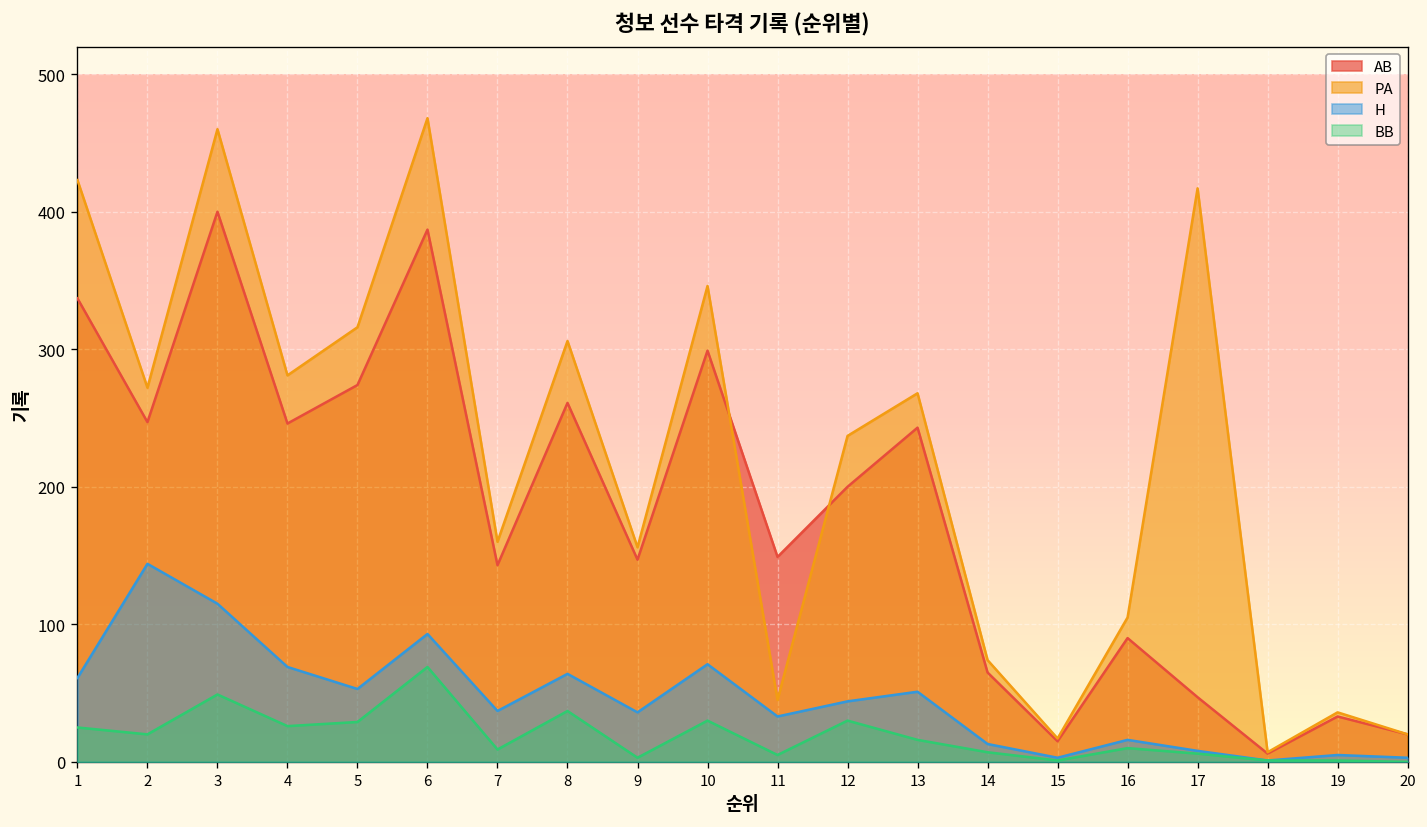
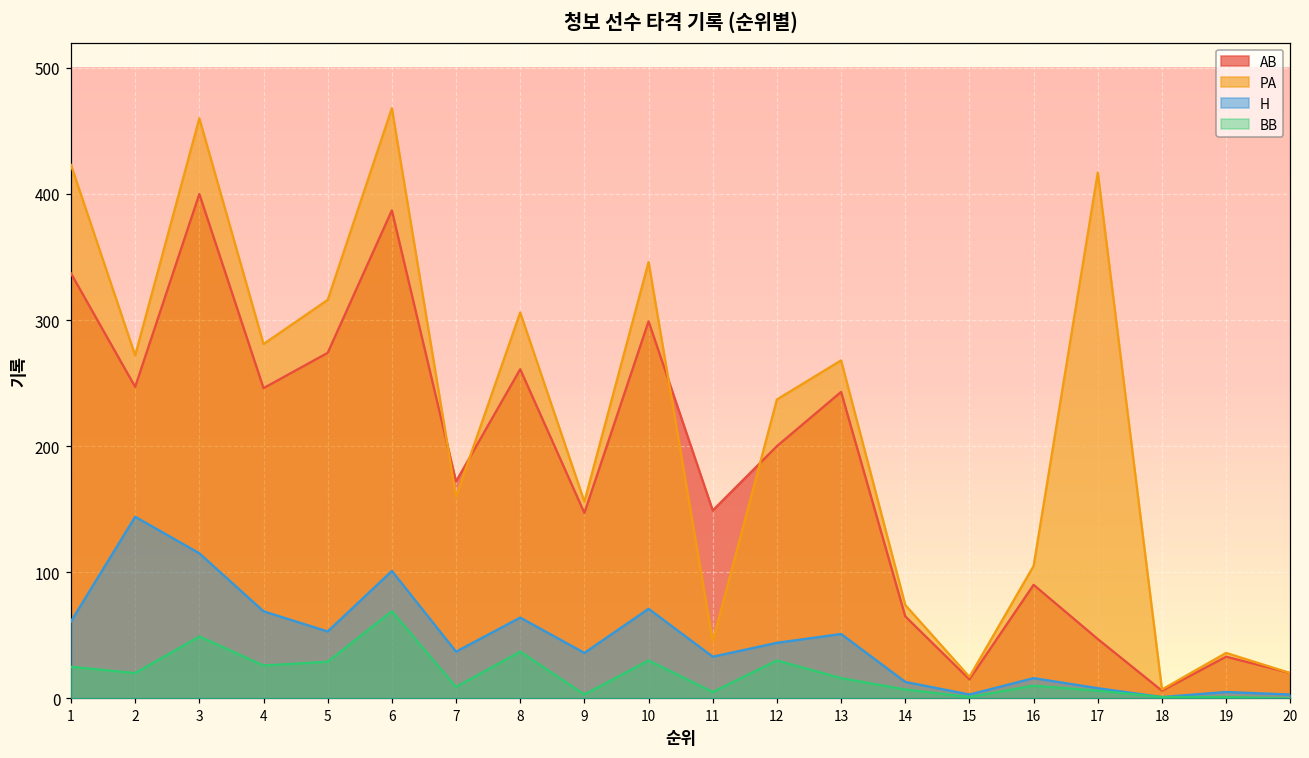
  {
    "AB": {
      "1": 337,
      "2": 247,
      "3": 400,
      "4": 246,
      "5": 274,
      "6": 387,
-     "7": 143,
+     "7": 172,
      "8": 261,
      "9": 147,
      "10": 299,
      "11": 149,
      "12": 200,
      "13": 243,
      "14": 65,
      "16": 90,
      "17": 47,
      "19": 33
    },
    "PA": {
      "1": 423,
      "2": 272,
      "3": 460,
      "4": 281,
      "5": 316,
      "6": 468,
      "7": 160,
      "8": 306,
      "9": 156,
      "10": 346,
      "11": 45,
      "12": 237,
      "13": 268,
      "14": 74,
      "16": 105,
      "17": 417,
      "19": 36
    },
    "H": {
      "1": 61,
      "2": 144,
      "3": 115,
      "4": 69,
      "5": 53,
-     "6": 93,
+     "6": 101,
      "7": 37,
      "8": 64,
      "9": 36,
      "10": 71,
      "11": 33,
      "12": 44,
      "13": 51,
      "14": 13,
      "16": 16,
      "19": 5,
      "20": 3
    },
    "BB": {
      "1": 25,
      "2": 20,
      "3": 49,
      "4": 26,
      "5": 29,
      "6": 69,
      "7": 9,
      "8": 37,
      "9": 3,
      "10": 30,
      "11": 5,
      "12": 30,
      "13": 16,
      "14": 7,
      "16": 10,
      "19": 1,
      "20": 0
    }
  }
